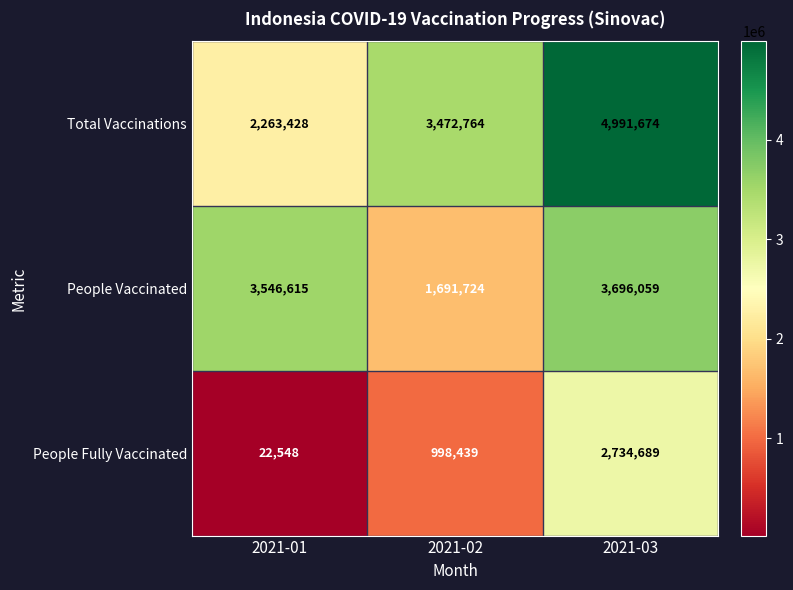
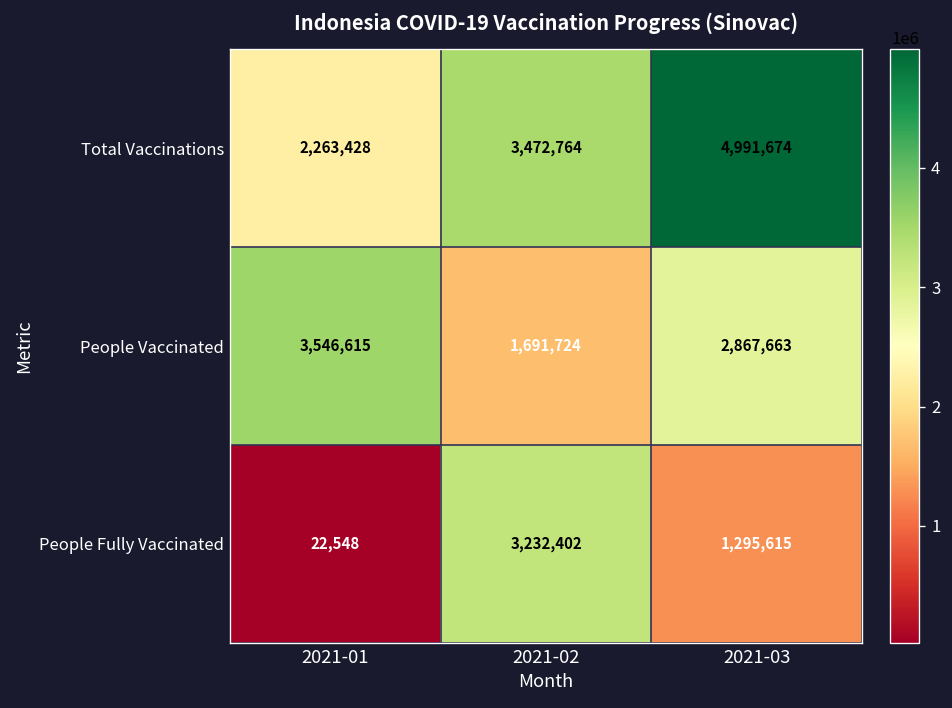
  {
    "Total Vaccinations": {
      "2021-01": "2,263,428",
      "2021-02": "3,472,764",
      "2021-03": "4,991,674"
    },
    "People Vaccinated": {
      "2021-01": "3,546,615",
      "2021-02": "1,691,724",
-     "2021-03": "3,696,059"
+     "2021-03": "2,867,663"
    },
    "People Fully Vaccinated": {
      "2021-01": "22,548",
-     "2021-02": "998,439",
-     "2021-03": "2,734,689"
+     "2021-02": "3,232,402",
+     "2021-03": "1,295,615"
    }
  }
